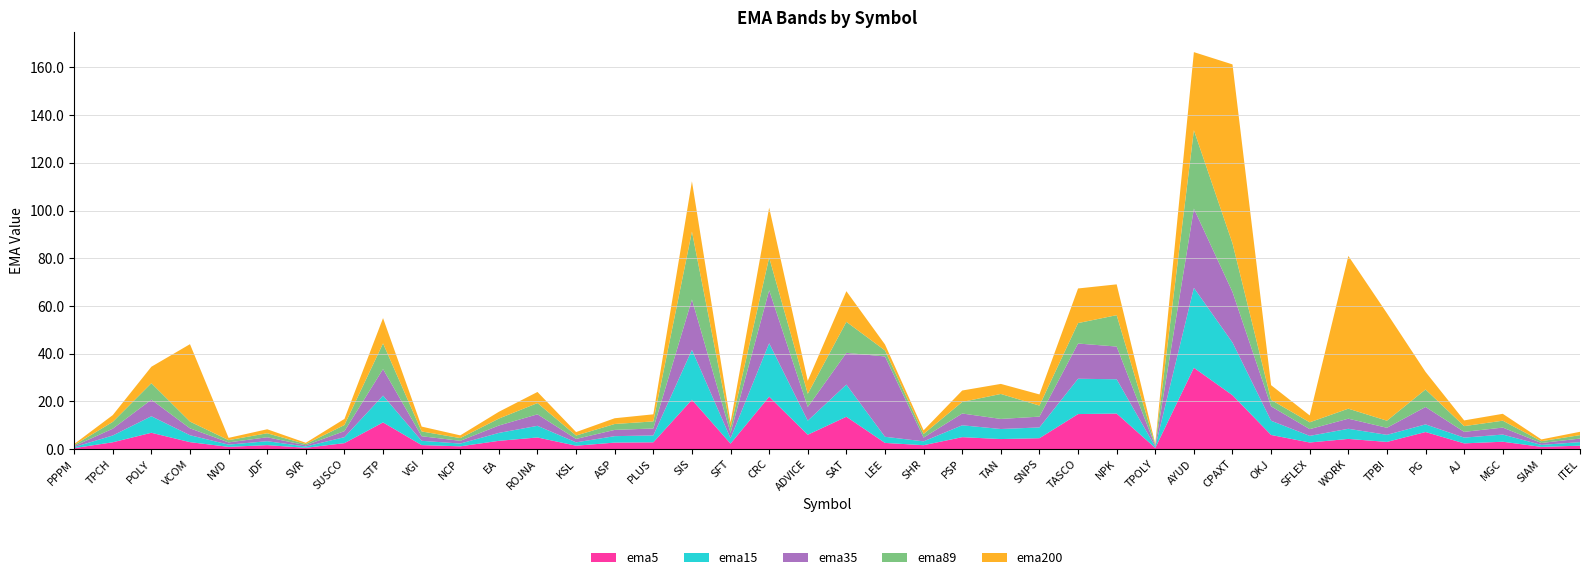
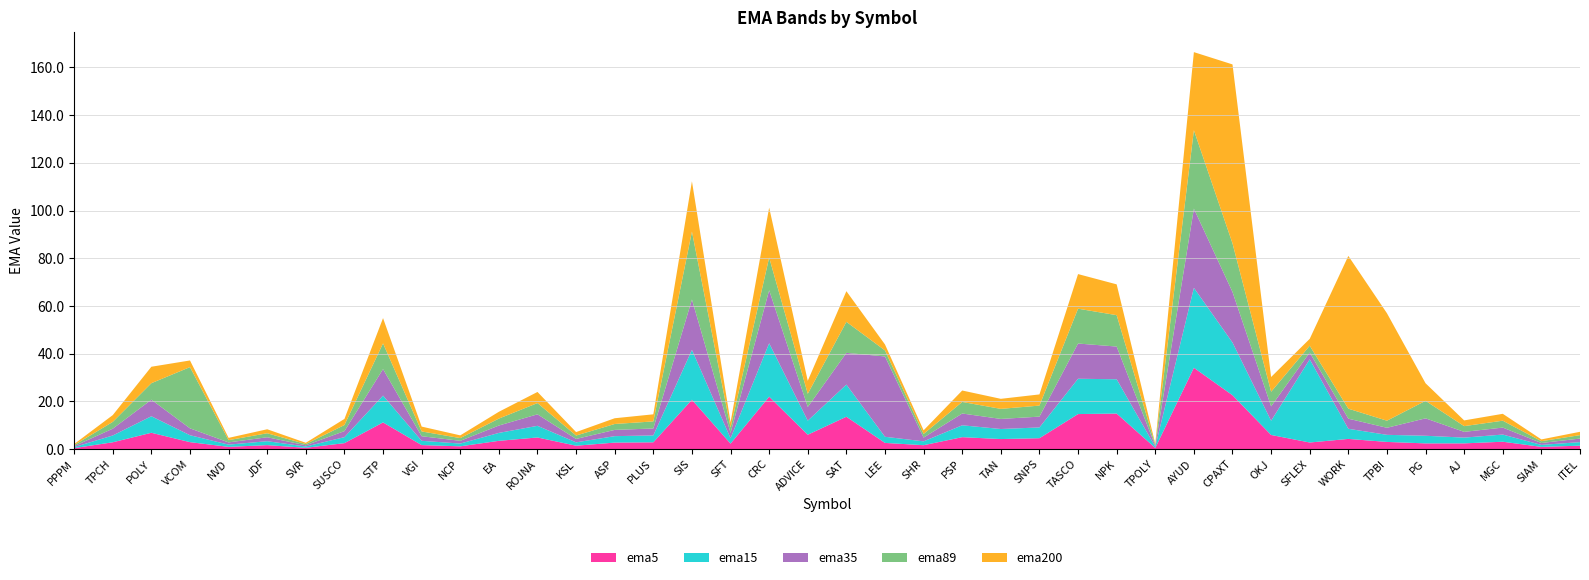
  {
    "ema5": {
      "TPCH": 3,
      "POLY": 7,
      "VCOM": 3,
      "JDF": 2,
      "SUSCO": 2,
      "STP": 11,
      "VGI": 2,
      "NCP": 1,
      "EA": 3,
      "ROJNA": 5,
      "KSL": 1,
      "ASP": 3,
      "PLUS": 3,
      "SIS": 21,
      "SFT": 2,
      "CRC": 22,
      "ADVICE": 6,
      "SAT": 14,
      "LEE": 3,
      "SHR": 2,
      "PSP": 5,
      "TAN": 4,
      "SNPS": 5,
      "TASCO": 15,
      "NPK": 15,
      "AYUD": 34,
      "CPAXT": 23,
      "OKJ": 6,
      "SFLEX": 3,
      "WORK": 4,
      "TPBI": 3,
-     "PG": 7,
+     "PG": 2,
      "AJ": 2,
      "MGC": 3,
      "ITEL": 1
    },
    "ema15": {
      "TPCH": 3,
      "POLY": 7,
      "VCOM": 3,
      "JDF": 2,
      "SUSCO": 3,
      "STP": 11,
      "VGI": 2,
      "NCP": 1,
      "EA": 3,
      "ROJNA": 5,
      "KSL": 1,
      "ASP": 3,
      "PLUS": 3,
      "SIS": 21,
      "SFT": 2,
      "CRC": 22,
      "ADVICE": 6,
      "SAT": 13,
      "LEE": 3,
      "SHR": 2,
      "PSP": 5,
      "TAN": 4,
      "SNPS": 5,
      "TASCO": 15,
      "NPK": 14,
      "AYUD": 34,
      "CPAXT": 22,
      "OKJ": 6,
-     "SFLEX": 3,
+     "SFLEX": 35,
      "WORK": 4,
      "TPBI": 3,
      "PG": 3,
      "AJ": 2,
      "MGC": 3,
      "ITEL": 1
    },
    "ema35": {
      "TPCH": 3,
      "POLY": 7,
      "VCOM": 3,
      "JDF": 2,
      "SUSCO": 3,
      "STP": 11,
      "VGI": 2,
      "NCP": 1,
      "EA": 3,
      "ROJNA": 5,
      "KSL": 1,
      "ASP": 3,
      "PLUS": 3,
      "SIS": 21,
      "SFT": 2,
      "CRC": 22,
      "ADVICE": 6,
      "SAT": 13,
      "LEE": 34,
      "SHR": 2,
      "PSP": 5,
      "TAN": 4,
      "SNPS": 5,
      "TASCO": 15,
      "NPK": 14,
      "AYUD": 33,
      "CPAXT": 21,
      "OKJ": 6,
      "SFLEX": 3,
      "WORK": 4,
      "TPBI": 3,
      "PG": 7,
      "AJ": 2,
      "MGC": 3,
      "ITEL": 1
    },
    "ema89": {
      "TPCH": 3,
      "POLY": 7,
-     "VCOM": 3,
+     "VCOM": 26,
      "JDF": 2,
      "SUSCO": 3,
      "STP": 11,
      "VGI": 2,
      "NCP": 1,
      "EA": 3,
      "ROJNA": 5,
      "KSL": 1,
      "ASP": 2,
      "PLUS": 3,
      "SIS": 28,
      "SFT": 2,
      "CRC": 14,
      "ADVICE": 6,
      "SAT": 13,
      "LEE": 3,
      "SHR": 2,
      "PSP": 5,
-     "TAN": 10,
+     "TAN": 4,
      "SNPS": 5,
-     "TASCO": 9,
+     "TASCO": 15,
      "NPK": 13,
      "AYUD": 33,
      "CPAXT": 20,
-     "OKJ": 3,
+     "OKJ": 6,
      "SFLEX": 3,
      "WORK": 4,
      "TPBI": 3,
      "PG": 7,
      "AJ": 2,
      "MGC": 3,
      "ITEL": 1
    },
    "ema200": {
      "TPCH": 3,
      "POLY": 7,
-     "VCOM": 32,
+     "VCOM": 3,
      "JDF": 2,
      "SUSCO": 3,
      "STP": 11,
      "VGI": 2,
      "NCP": 1,
      "EA": 3,
      "ROJNA": 5,
      "KSL": 1,
      "ASP": 2,
      "PLUS": 3,
      "SIS": 21,
      "SFT": 2,
      "CRC": 21,
      "ADVICE": 5,
      "SAT": 13,
      "LEE": 3,
      "SHR": 2,
      "PSP": 5,
      "TAN": 4,
      "SNPS": 5,
      "TASCO": 15,
      "NPK": 13,
      "AYUD": 33,
      "CPAXT": 75,
      "OKJ": 6,
      "SFLEX": 3,
      "WORK": 64,
      "TPBI": 45,
      "PG": 7,
      "AJ": 2,
      "MGC": 3,
      "ITEL": 1
    }
  }
